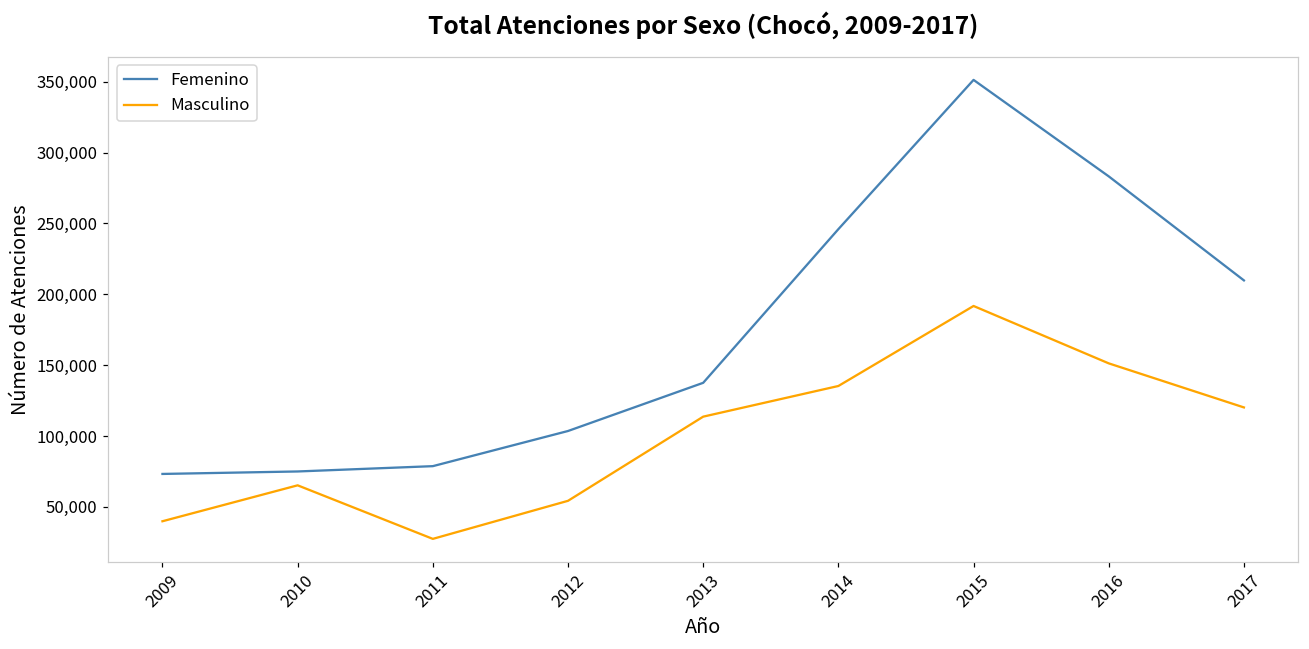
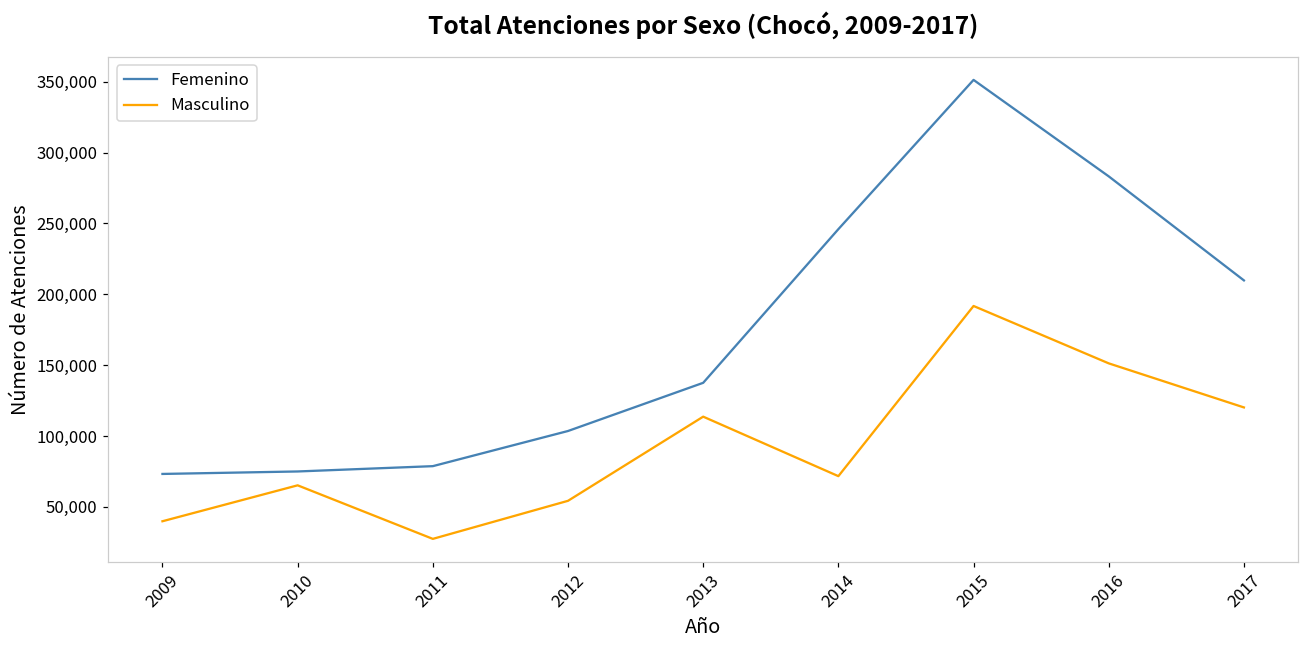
  {
    "Femenino": {
      "2009": "73,000",
      "2010": "75,000",
      "2011": "79,000",
      "2012": "104,000",
      "2013": "138,000",
      "2014": "246,000",
      "2015": "351,000",
      "2016": "283,000",
      "2017": "210,000"
    },
    "Masculino": {
      "2009": "40,000",
      "2010": "65,000",
      "2011": "27,000",
      "2012": "54,000",
      "2013": "114,000",
-     "2014": "135,000",
+     "2014": "72,000",
      "2015": "192,000",
      "2016": "151,000",
      "2017": "120,000"
    }
  }
